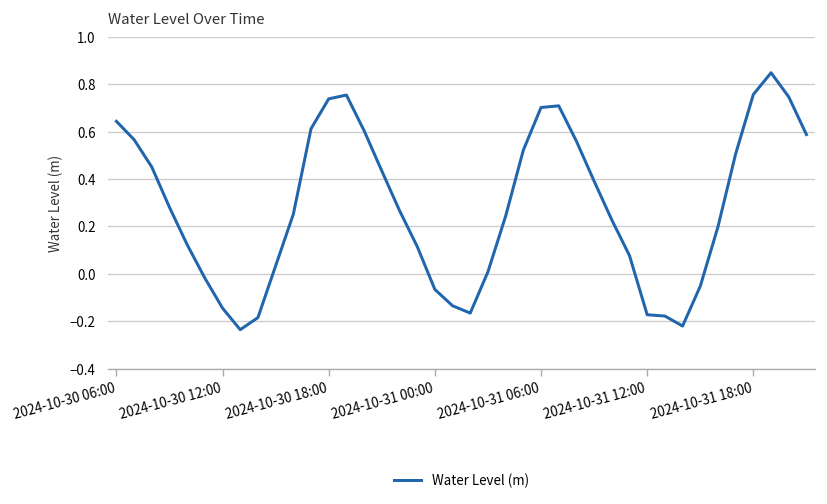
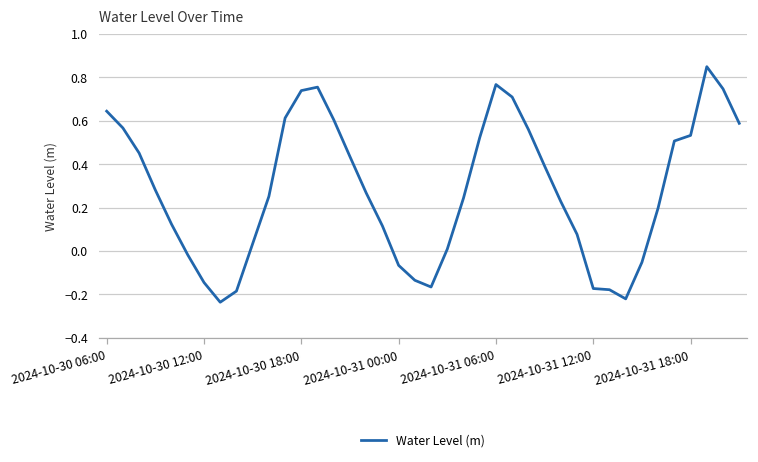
  {
    "2024-10-30 06:00": 0.64,
    "2024-10-30 12:00": -0.14,
    "2024-10-30 18:00": 0.74,
    "2024-10-31 00:00": -0.07,
-   "2024-10-31 06:00": 0.70,
+   "2024-10-31 06:00": 0.77,
    "2024-10-31 12:00": -0.17,
-   "2024-10-31 18:00": 0.76
+   "2024-10-31 18:00": 0.53
  }
